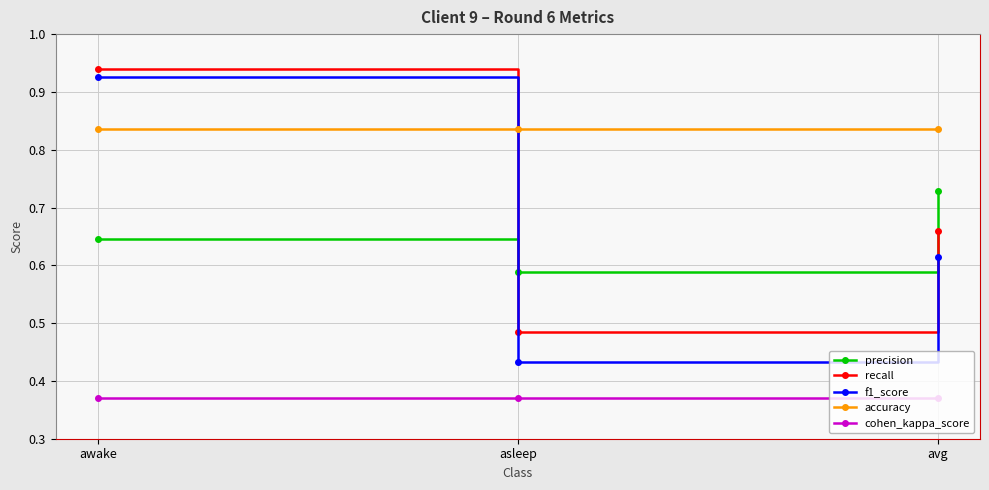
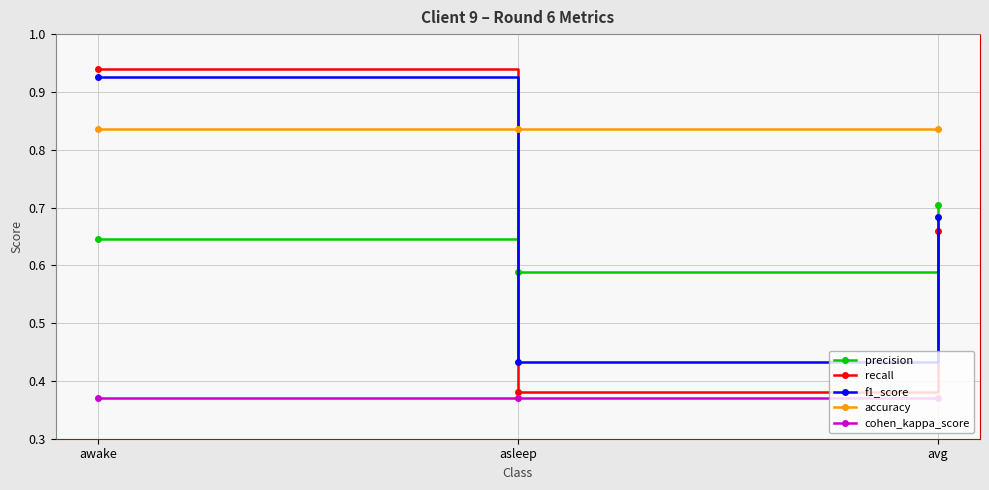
  {
    "precision": {
      "awake": 0.65,
      "asleep": 0.59,
-     "avg": 0.73
+     "avg": 0.70
    },
    "recall": {
      "awake": 0.94,
-     "asleep": 0.48,
+     "asleep": 0.38,
      "avg": 0.66
    },
    "f1_score": {
      "awake": 0.93,
      "asleep": 0.43,
-     "avg": 0.61
+     "avg": 0.68
    },
    "accuracy": {
      "awake": 0.84,
      "asleep": 0.84,
      "avg": 0.84
    },
    "cohen_kappa_score": {
      "awake": 0.37,
      "asleep": 0.37
    }
  }
